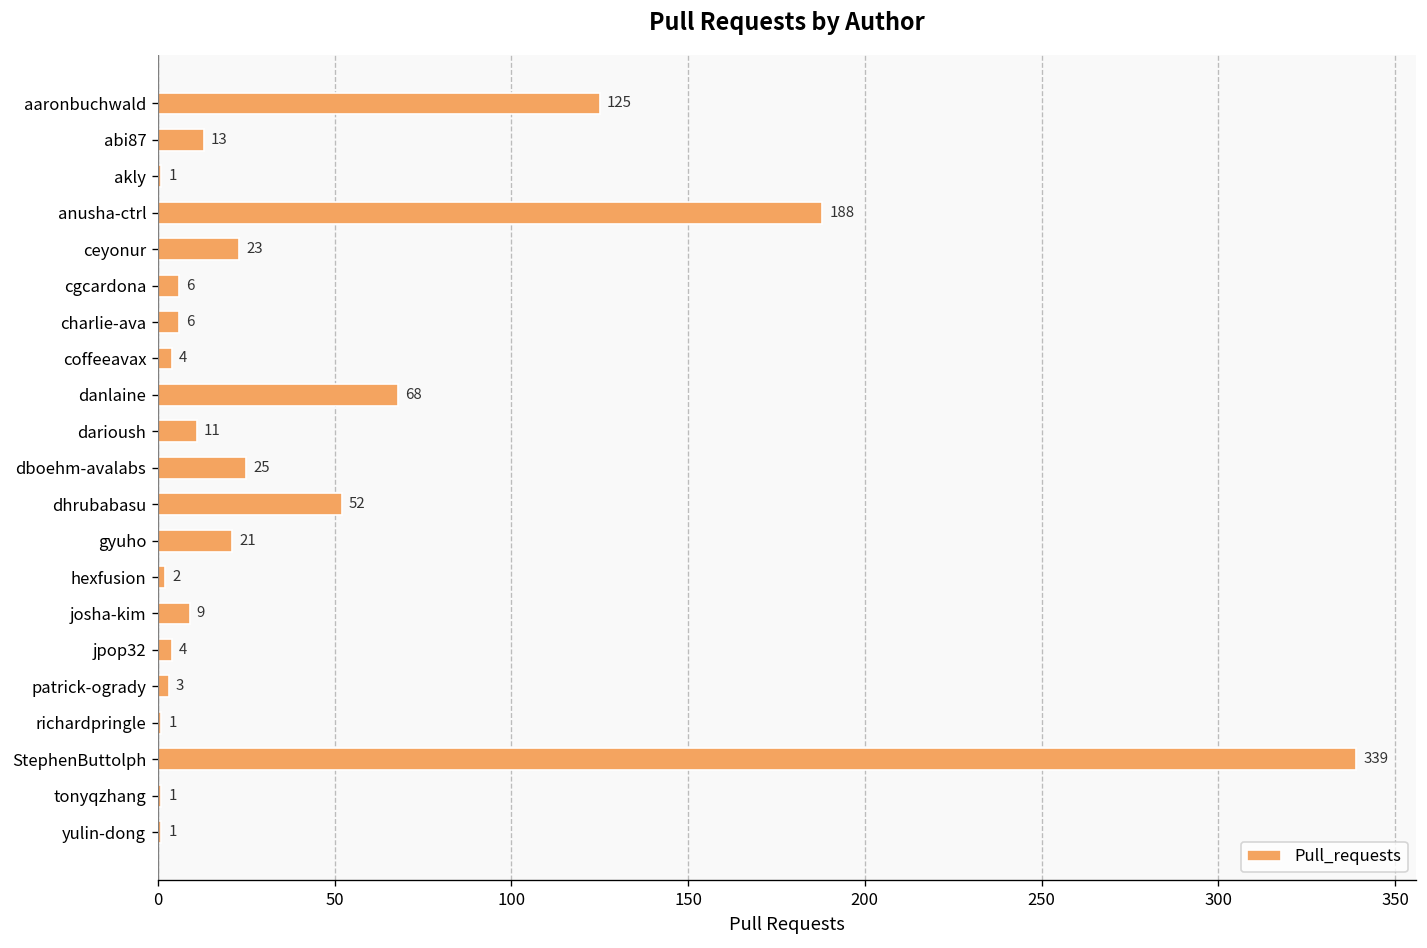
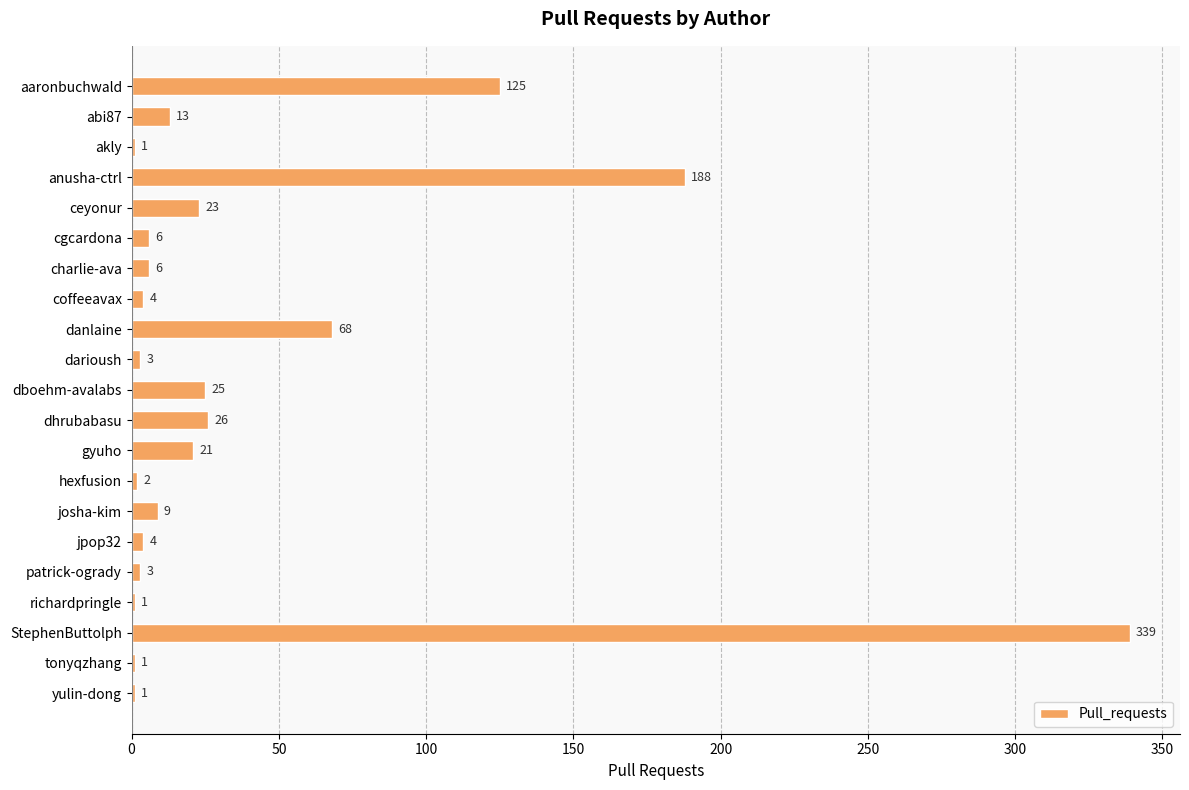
  {
    "aaronbuchwald": 125,
    "abi87": 13,
    "akly": 1,
    "anusha-ctrl": 188,
    "ceyonur": 23,
    "cgcardona": 6,
    "charlie-ava": 6,
    "coffeeavax": 4,
    "danlaine": 68,
-   "darioush": 11,
+   "darioush": 3,
    "dboehm-avalabs": 25,
-   "dhrubabasu": 52,
+   "dhrubabasu": 26,
    "gyuho": 21,
    "hexfusion": 2,
    "josha-kim": 9,
    "jpop32": 4,
    "patrick-ogrady": 3,
    "richardpringle": 1,
    "StephenButtolph": 339,
    "tonyqzhang": 1,
    "yulin-dong": 1
  }
